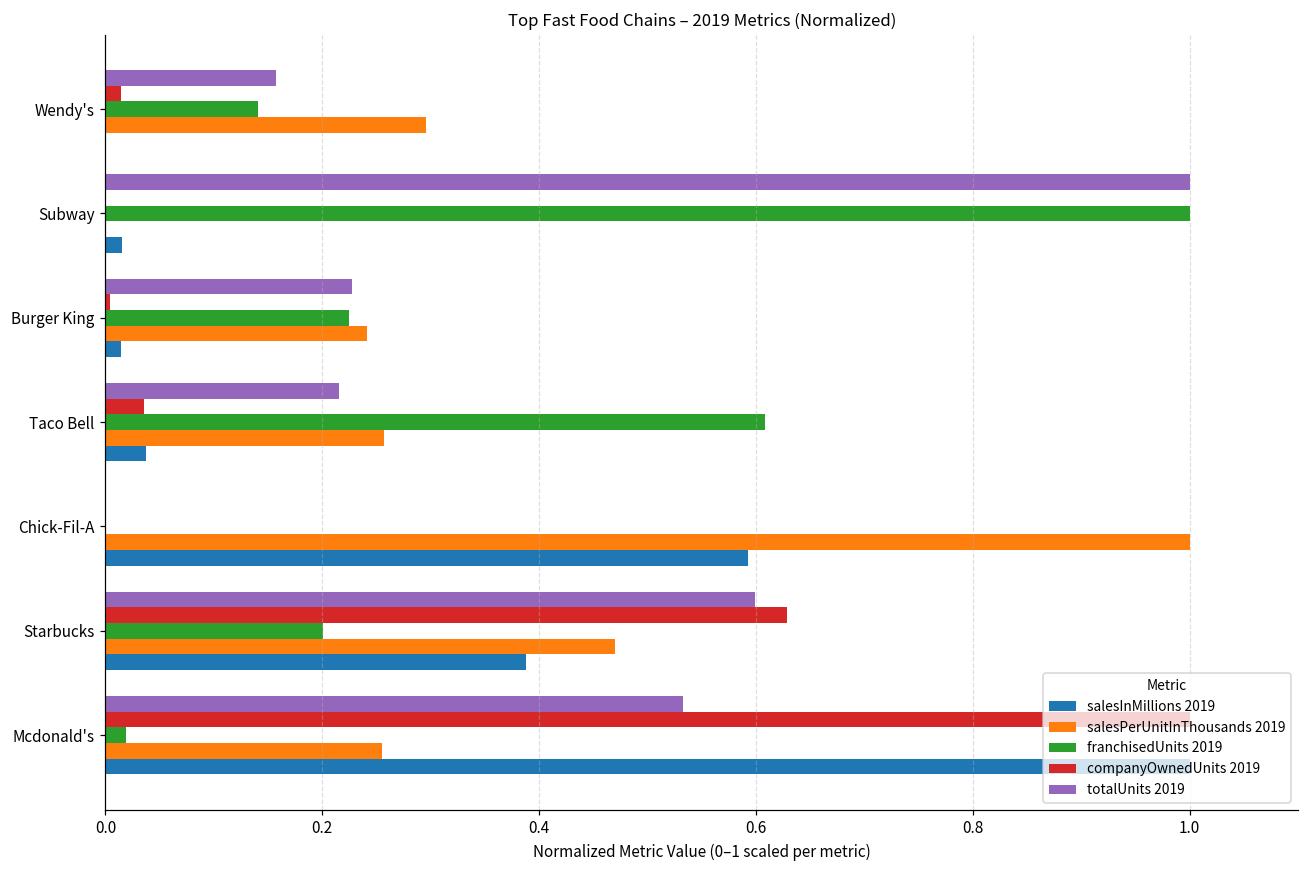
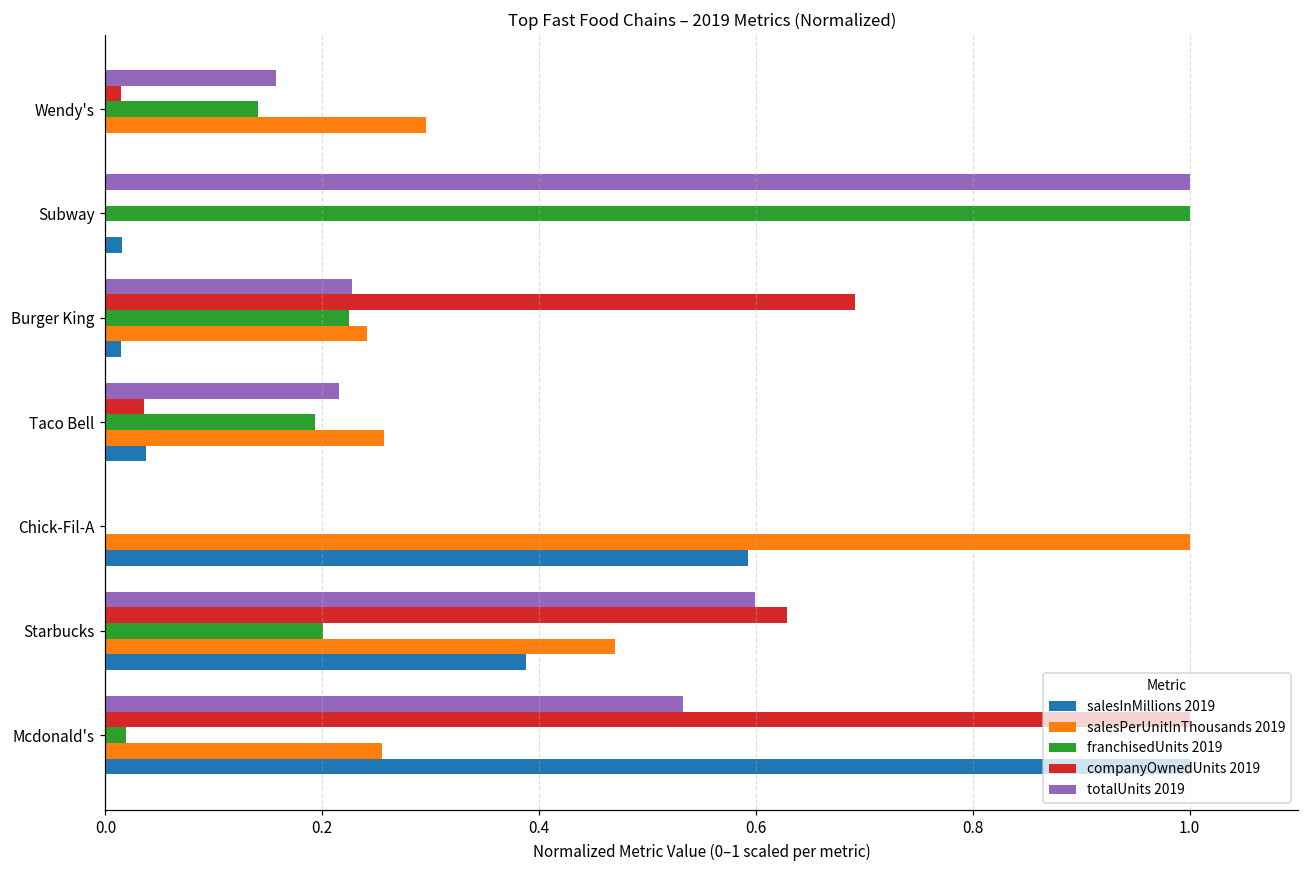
  {
    "salesInMillions 2019": {
      "Wendy's": 0.00,
      "Subway": 0.02,
      "Burger King": 0.01,
      "Taco Bell": 0.04,
      "Chick-Fil-A": 0.59,
      "Starbucks": 0.39
    },
    "salesPerUnitInThousands 2019": {
      "Wendy's": 0.30,
      "Subway": 0.00,
      "Burger King": 0.24,
      "Taco Bell": 0.26,
      "Chick-Fil-A": 1.00,
      "Starbucks": 0.47,
      "Mcdonald's": 0.25
    },
    "franchisedUnits 2019": {
      "Wendy's": 0.14,
      "Subway": 1.00,
      "Burger King": 0.23,
-     "Taco Bell": 0.61,
+     "Taco Bell": 0.19,
      "Chick-Fil-A": 0.00,
      "Starbucks": 0.20,
      "Mcdonald's": 0.02
    },
    "companyOwnedUnits 2019": {
      "Wendy's": 0.01,
      "Subway": 0.00,
-     "Burger King": 0.00,
+     "Burger King": 0.69,
      "Taco Bell": 0.04,
      "Chick-Fil-A": 0.00,
      "Starbucks": 0.63
    },
    "totalUnits 2019": {
      "Wendy's": 0.16,
      "Subway": 1.00,
      "Burger King": 0.23,
      "Taco Bell": 0.22,
      "Chick-Fil-A": 0.00,
      "Starbucks": 0.60,
      "Mcdonald's": 0.53
    }
  }
